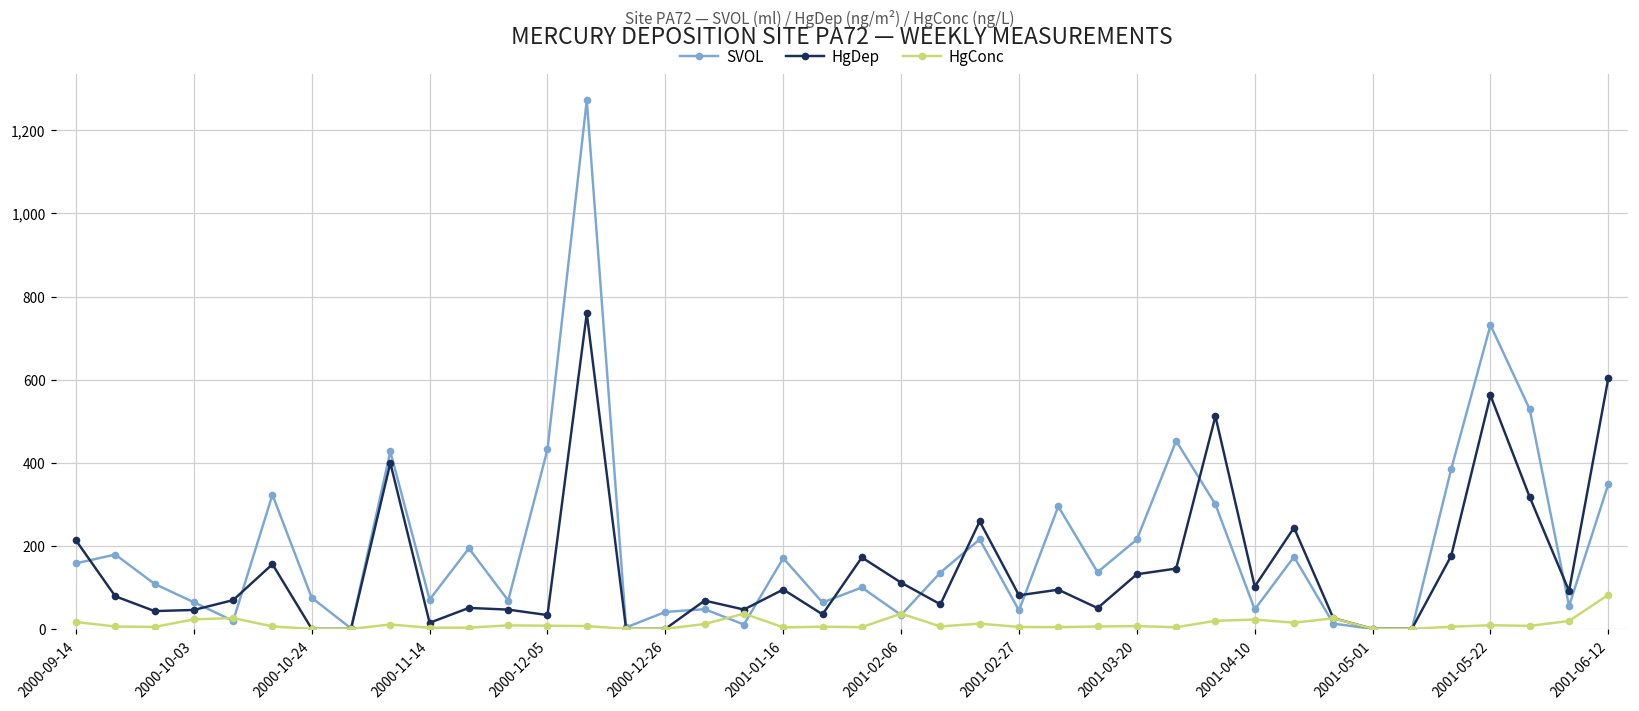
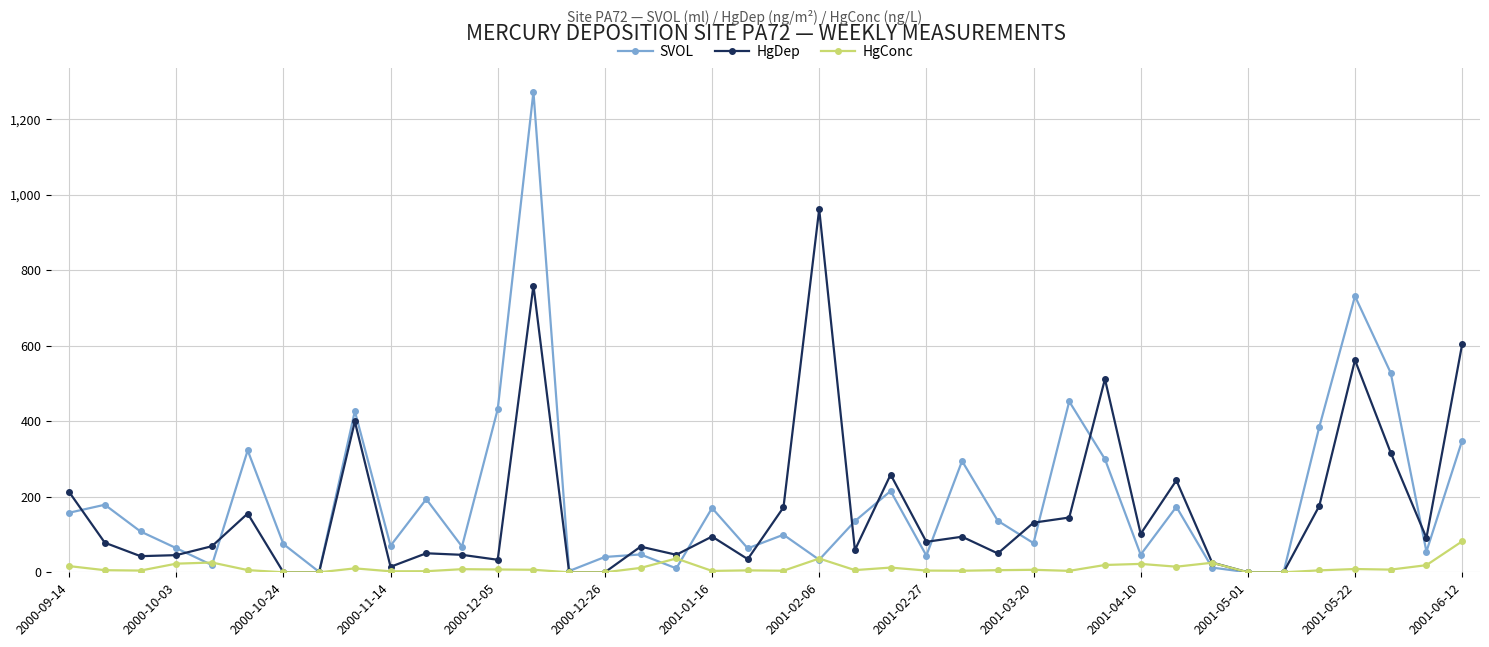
  {
    "SVOL": {
      "2000-09-14": 160,
      "2000-10-03": 60,
      "2000-10-24": 70,
      "2000-11-14": 70,
      "2000-12-05": 430,
      "2000-12-26": 40,
      "2001-01-16": 170,
      "2001-02-27": 40,
-     "2001-03-20": 220,
+     "2001-03-20": 80,
      "2001-04-10": 50,
      "2001-05-22": 730,
      "2001-06-12": 350
    },
    "HgDep": {
      "2000-09-14": 210,
      "2000-10-03": 50,
      "2000-11-14": 10,
      "2000-12-05": 30,
      "2001-01-16": 90,
-     "2001-02-06": 110,
+     "2001-02-06": 960,
      "2001-02-27": 80,
      "2001-03-20": 130,
      "2001-04-10": 100,
      "2001-05-22": 560,
      "2001-06-12": 600
    },
    "HgConc": {
      "2000-09-14": 20,
      "2000-10-03": 20,
      "2000-11-14": 0,
      "2000-12-05": 10,
      "2001-01-16": 0,
      "2001-02-27": 0,
      "2001-03-20": 10,
      "2001-04-10": 20,
      "2001-05-22": 10,
      "2001-06-12": 80
    }
  }
